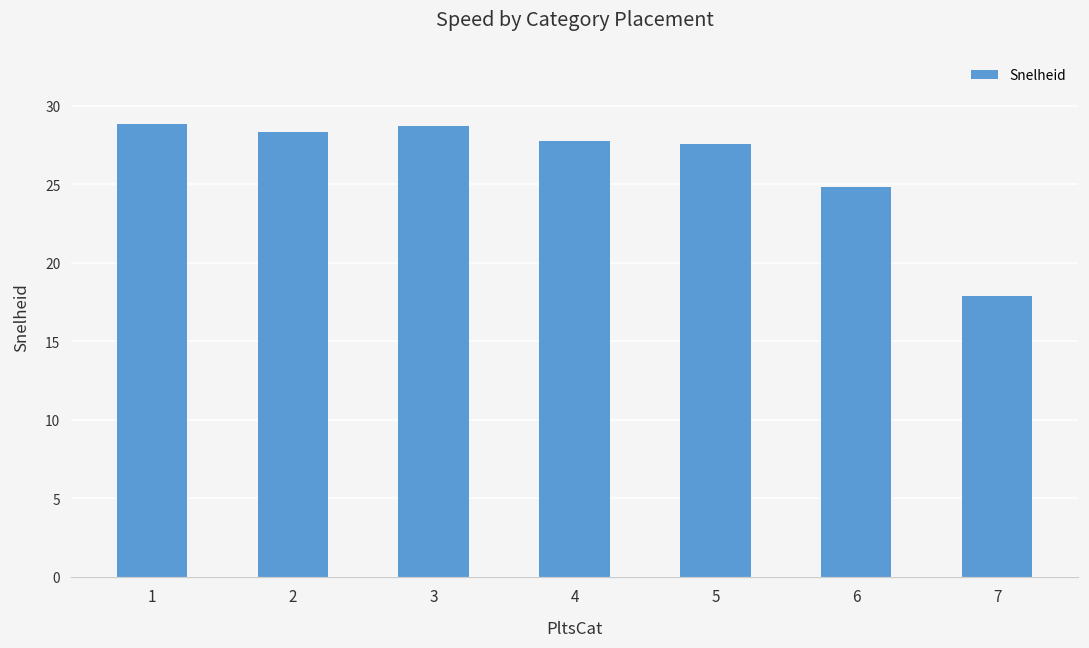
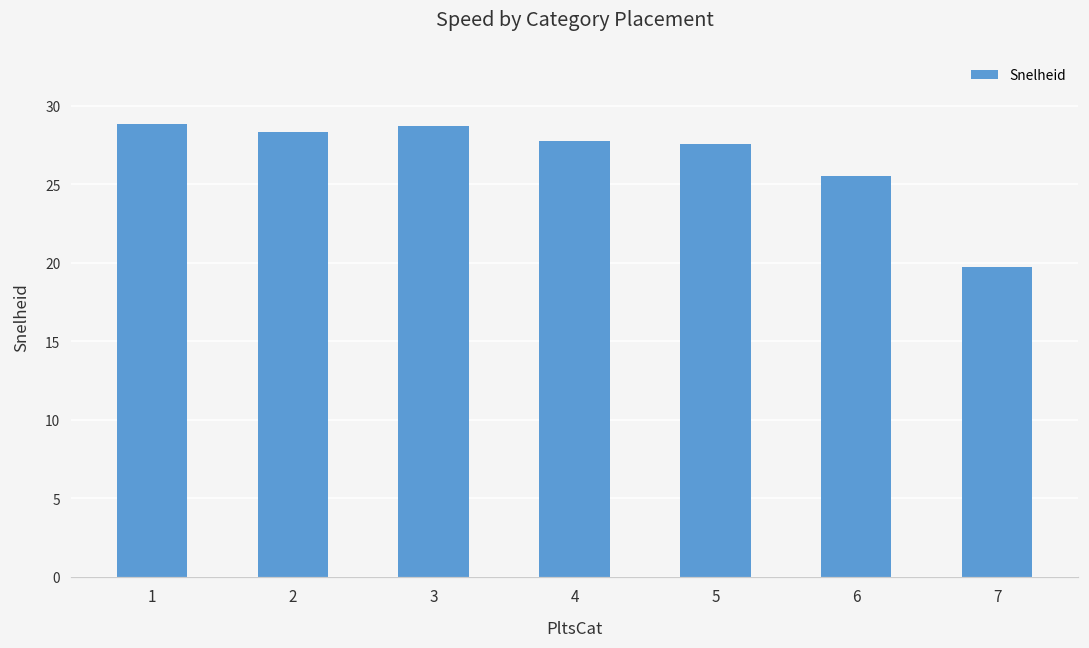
  {
    "1": 28.8,
    "2": 28.3,
    "3": 28.7,
    "4": 27.8,
    "5": 27.6,
-   "6": 24.8,
-   "7": 17.9
+   "6": 25.5,
+   "7": 19.7
  }
